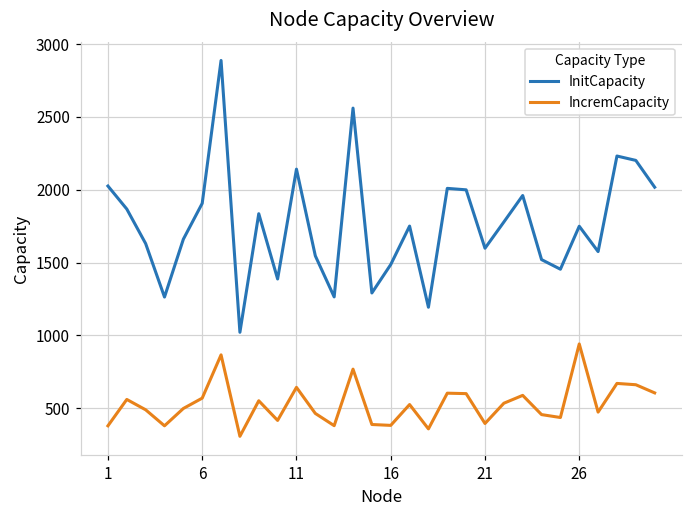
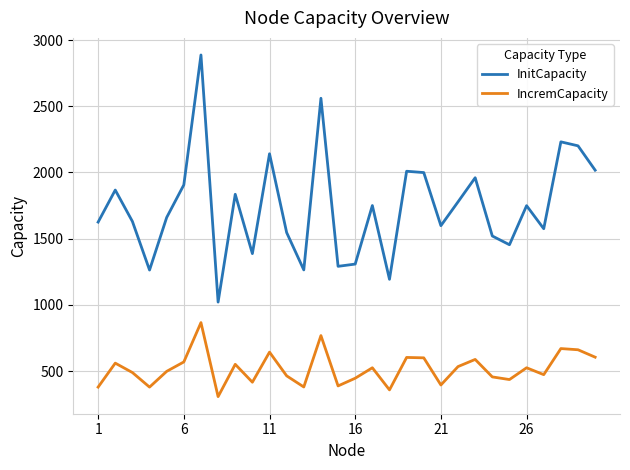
  {
    "InitCapacity": {
-     "1": 2030,
+     "1": 1630,
      "6": 1910,
      "11": 2140,
-     "16": 1490,
+     "16": 1310,
      "21": 1600,
      "26": 1750
    },
    "IncremCapacity": {
      "1": 380,
      "6": 570,
      "11": 640,
-     "16": 380,
+     "16": 450,
      "21": 400,
-     "26": 940
+     "26": 530
    }
  }
